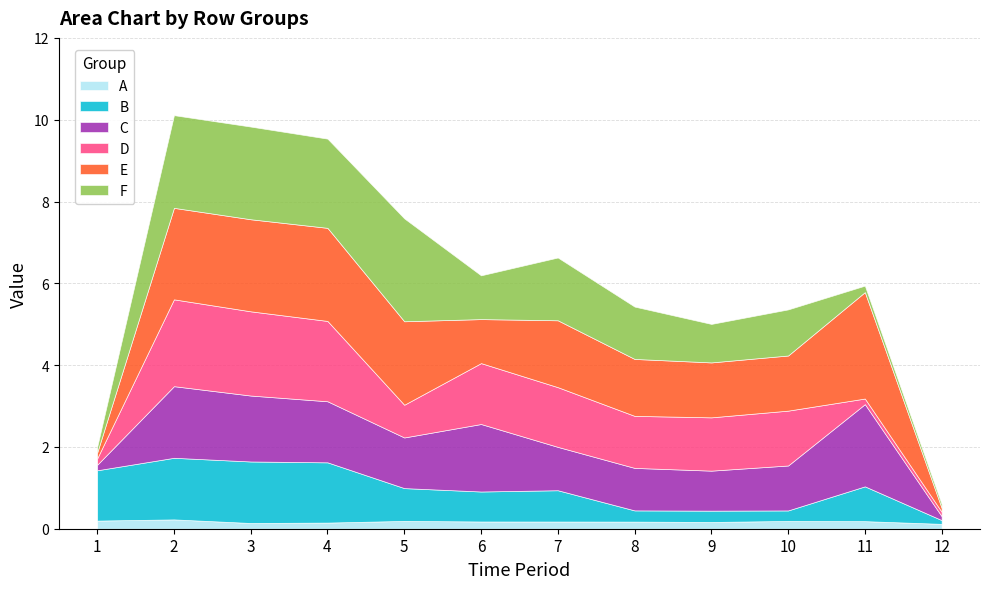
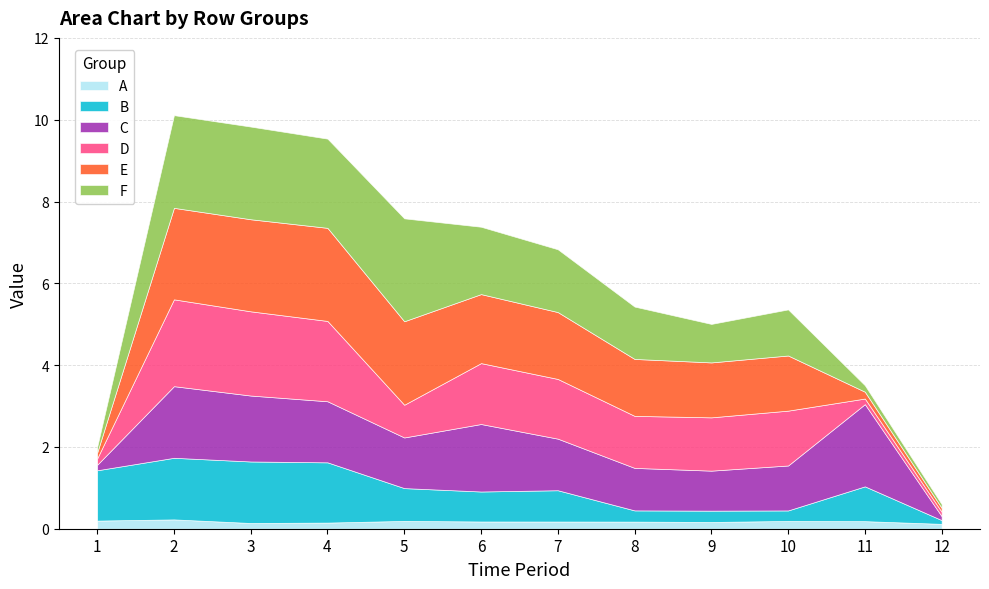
  {
    "B": {
      "1": 1.2,
      "2": 1.5,
      "3": 1.5,
      "4": 1.5,
      "5": 0.8,
      "6": 0.7,
      "7": 0.8,
      "8": 0.3,
      "9": 0.3,
      "10": 0.3,
      "11": 0.9,
      "12": 0.1
    },
    "C": {
      "1": 0.1,
      "2": 1.8,
      "3": 1.6,
      "4": 1.5,
      "5": 1.2,
      "6": 1.6,
-     "7": 1.1,
+     "7": 1.3,
      "8": 1.0,
      "9": 1.0,
      "10": 1.1,
      "11": 2.0,
      "12": 0.1
    },
    "D": {
      "1": 0.2,
      "2": 2.1,
      "3": 2.1,
      "4": 2.0,
      "5": 0.8,
      "6": 1.5,
      "7": 1.5,
      "8": 1.3,
      "9": 1.3,
      "10": 1.3,
      "11": 0.1,
      "12": 0.1
    },
    "E": {
      "1": 0.1,
      "2": 2.2,
      "3": 2.3,
      "4": 2.3,
      "5": 2.0,
-     "6": 1.1,
+     "6": 1.7,
      "7": 1.6,
      "8": 1.4,
      "9": 1.3,
      "10": 1.3,
-     "11": 2.6,
+     "11": 0.2,
      "12": 0.1
    },
    "F": {
      "1": 0.1,
      "2": 2.3,
      "3": 2.3,
      "4": 2.2,
      "5": 2.5,
-     "6": 1.1,
+     "6": 1.6,
      "7": 1.5,
      "8": 1.3,
      "9": 0.9,
      "10": 1.1,
      "11": 0.2,
      "12": 0.1
    }
  }
